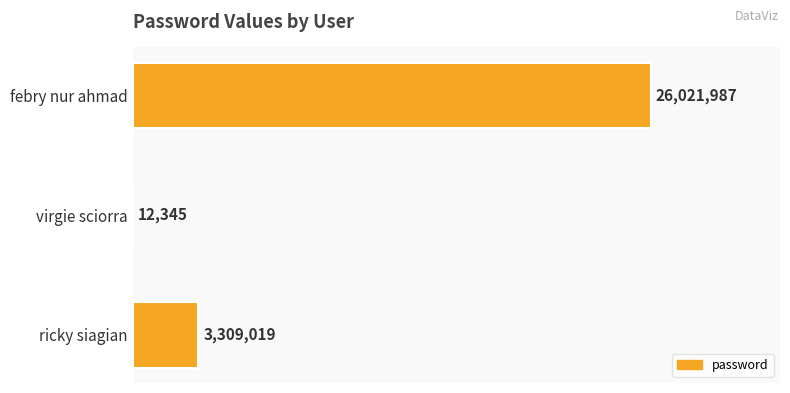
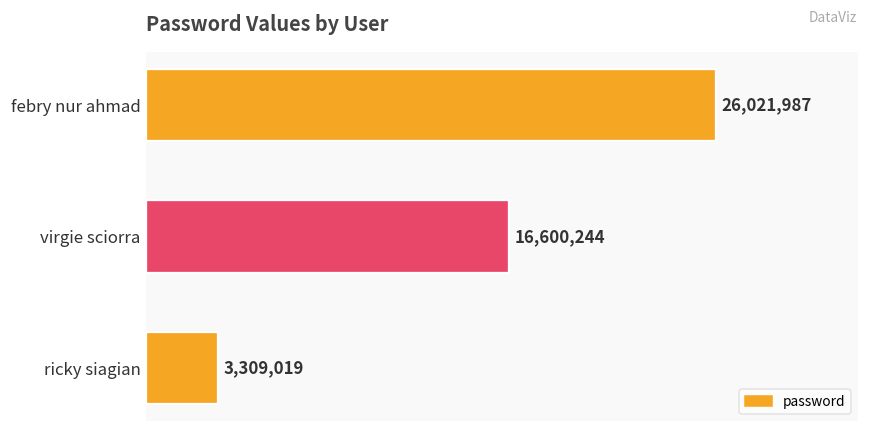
  {
    "febry nur ahmad": "26,021,987",
-   "virgie sciorra": "12,345",
+   "virgie sciorra": "16,600,244",
    "ricky siagian": "3,309,019"
  }
